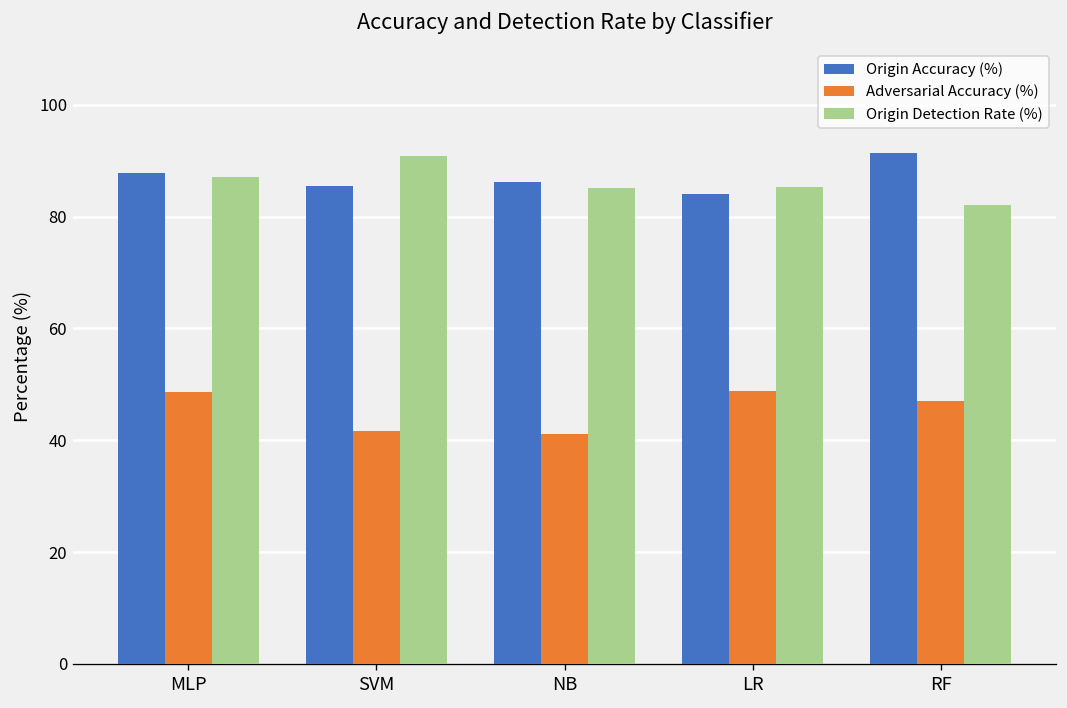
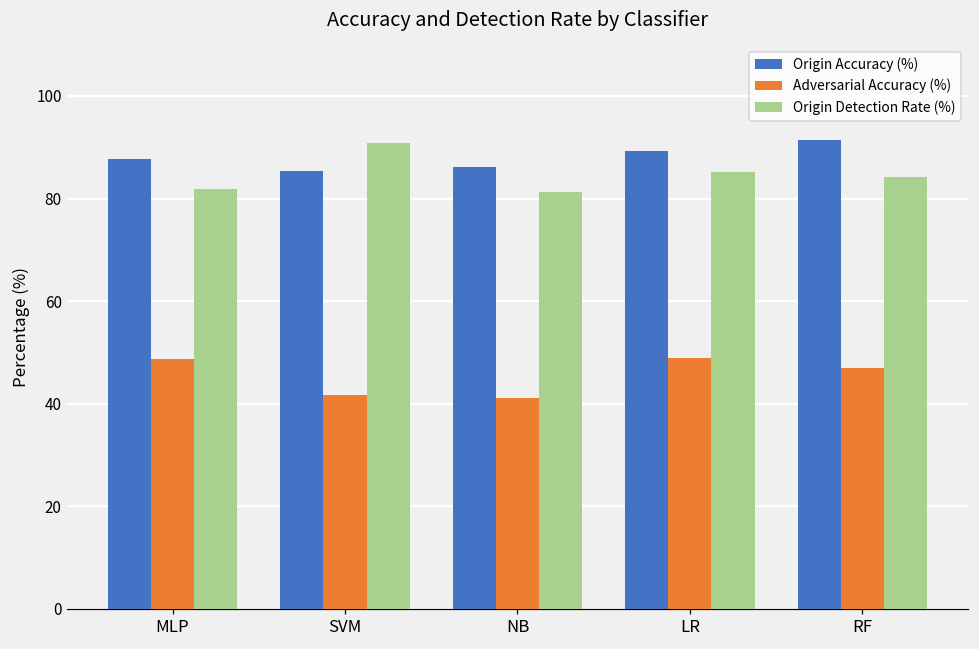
  {
    "Origin Accuracy (%)": {
      "MLP": 88,
      "SVM": 85,
      "NB": 86,
-     "LR": 84,
+     "LR": 89,
      "RF": 91
    },
    "Adversarial Accuracy (%)": {
      "MLP": 49,
      "SVM": 42,
      "NB": 41,
      "LR": 49,
      "RF": 47
    },
    "Origin Detection Rate (%)": {
-     "MLP": 87,
+     "MLP": 82,
      "SVM": 91,
-     "NB": 85,
+     "NB": 81,
      "LR": 85,
-     "RF": 82
+     "RF": 84
    }
  }
